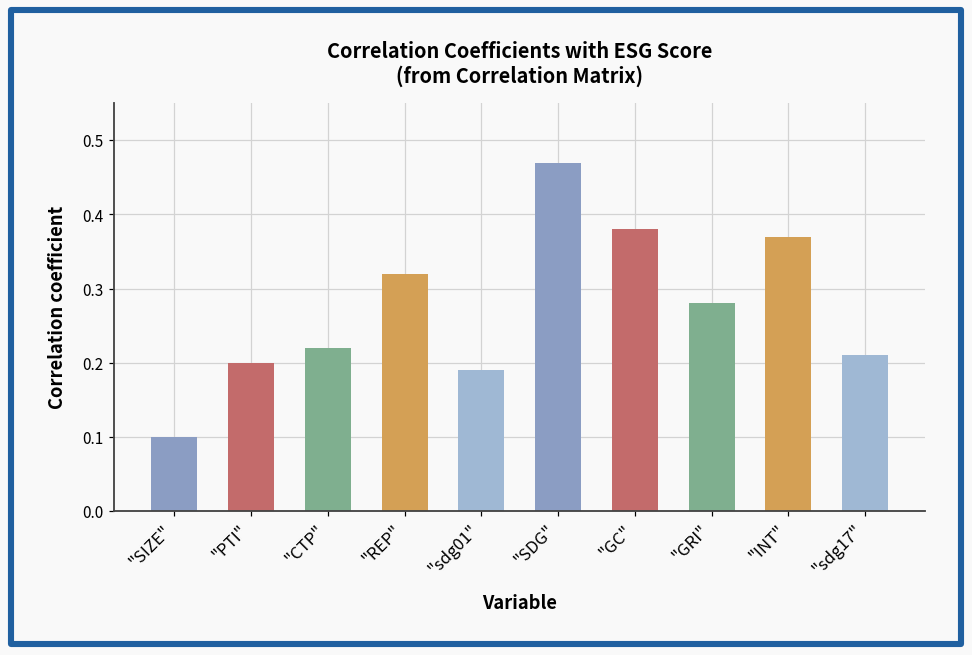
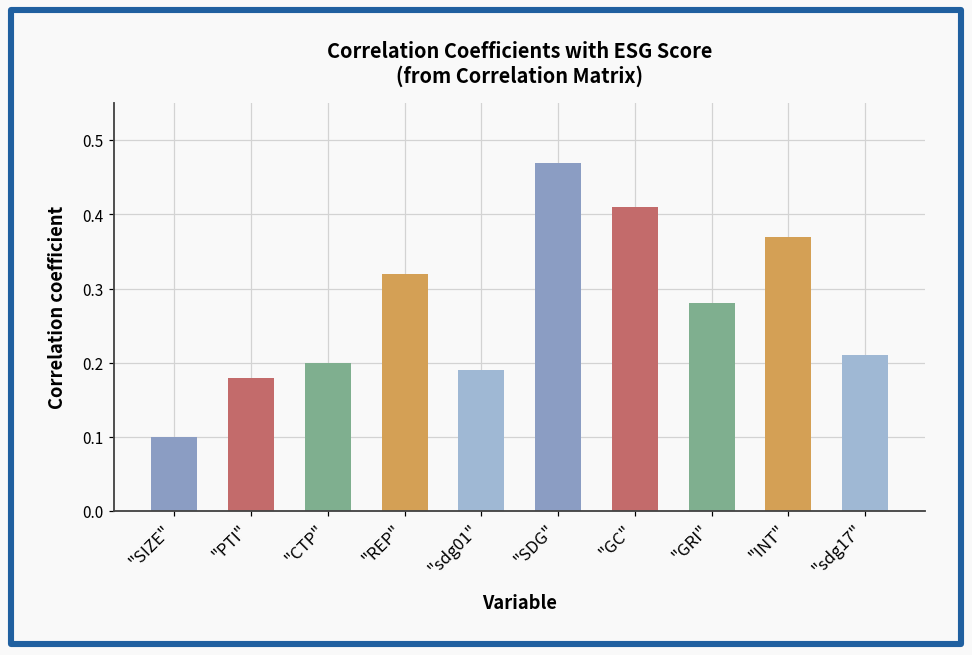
  {
    "\"SIZE\"": 0.10,
-   "\"PTI\"": 0.20,
-   "\"CTP\"": 0.22,
+   "\"PTI\"": 0.18,
+   "\"CTP\"": 0.20,
    "\"REP\"": 0.32,
    "\"sdg01\"": 0.19,
    "\"SDG\"": 0.47,
-   "\"GC\"": 0.38,
+   "\"GC\"": 0.41,
    "\"GRI\"": 0.28,
    "\"INT\"": 0.37,
    "\"sdg17\"": 0.21
  }
